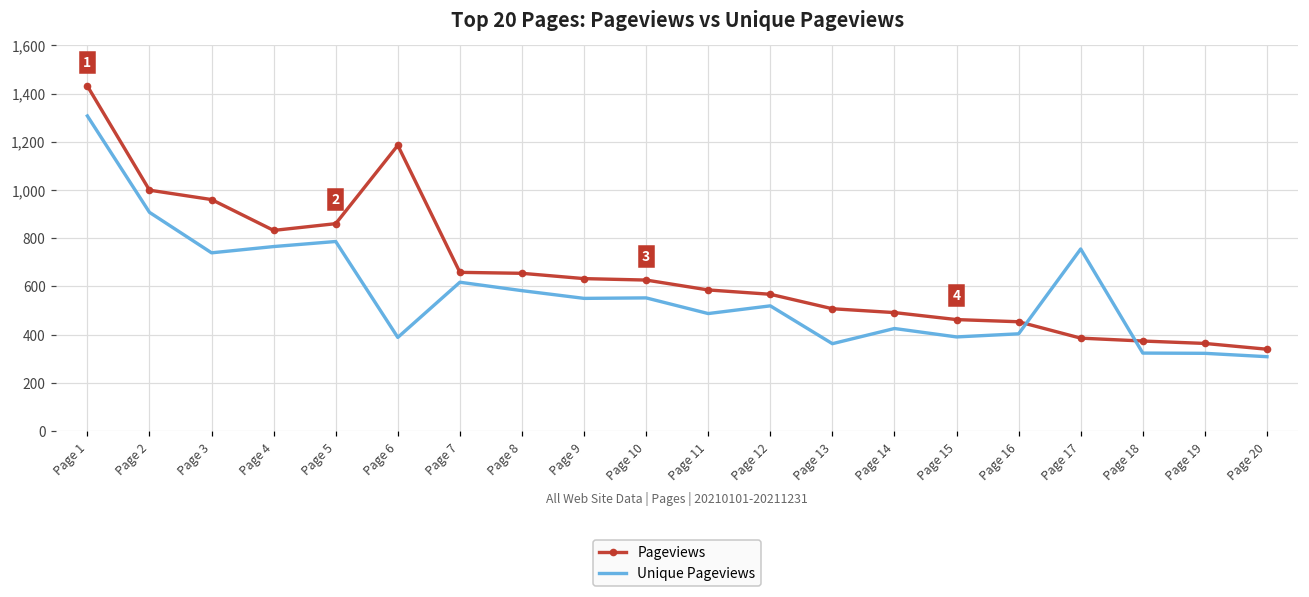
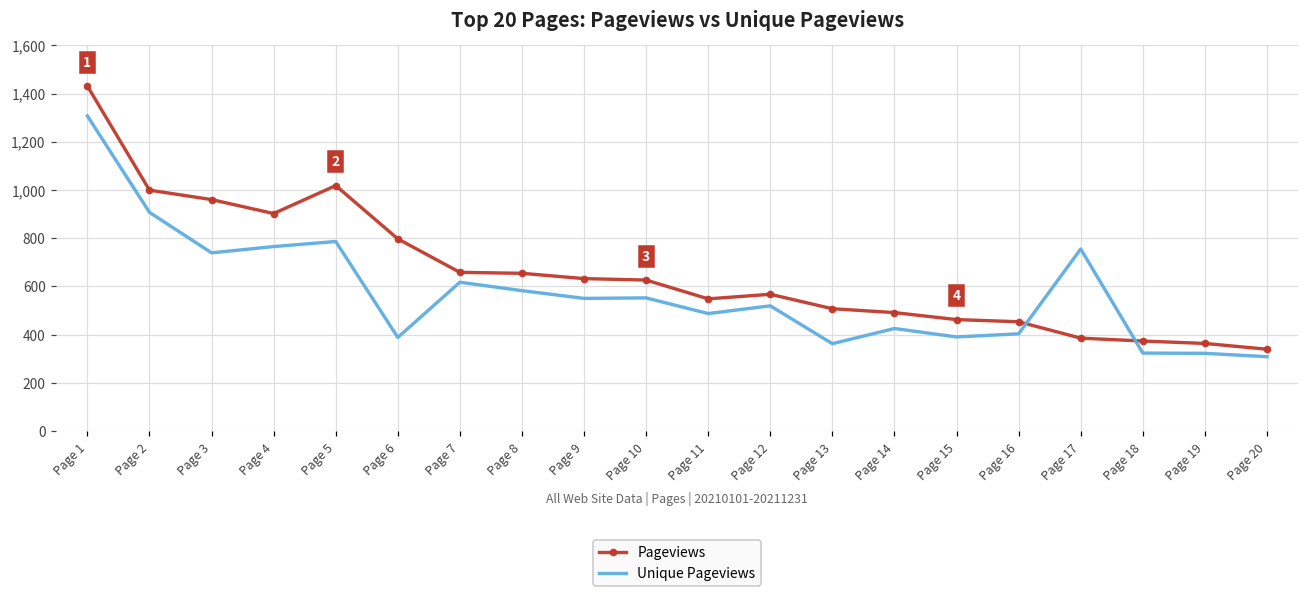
  {
    "Pageviews": {
      "Page 2": "1,000",
      "Page 3": "960",
-     "Page 4": "830",
-     "Page 5": "860",
-     "Page 6": "1,190",
+     "Page 4": "900",
+     "Page 5": "1,020",
+     "Page 6": "800",
      "Page 7": "660",
      "Page 8": "650",
      "Page 9": "630",
-     "Page 11": "590",
+     "Page 11": "550",
      "Page 12": "570",
      "Page 13": "510",
      "Page 14": "490",
      "Page 16": "450",
      "Page 17": "390",
      "Page 18": "370",
      "Page 19": "360",
      "Page 20": "340"
    },
    "Unique Pageviews": {
      "Page 1": "1,310",
      "Page 2": "910",
      "Page 3": "740",
      "Page 4": "770",
      "Page 5": "790",
      "Page 6": "390",
      "Page 7": "620",
      "Page 8": "580",
      "Page 9": "550",
      "Page 10": "550",
      "Page 11": "490",
      "Page 12": "520",
      "Page 13": "360",
      "Page 14": "430",
      "Page 15": "390",
      "Page 16": "400",
      "Page 17": "760",
      "Page 18": "320",
      "Page 19": "320",
      "Page 20": "310"
    }
  }
